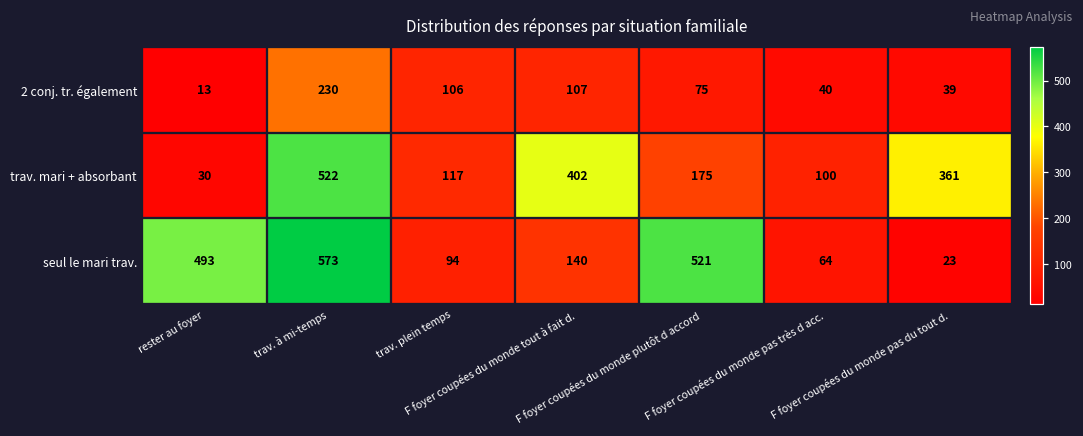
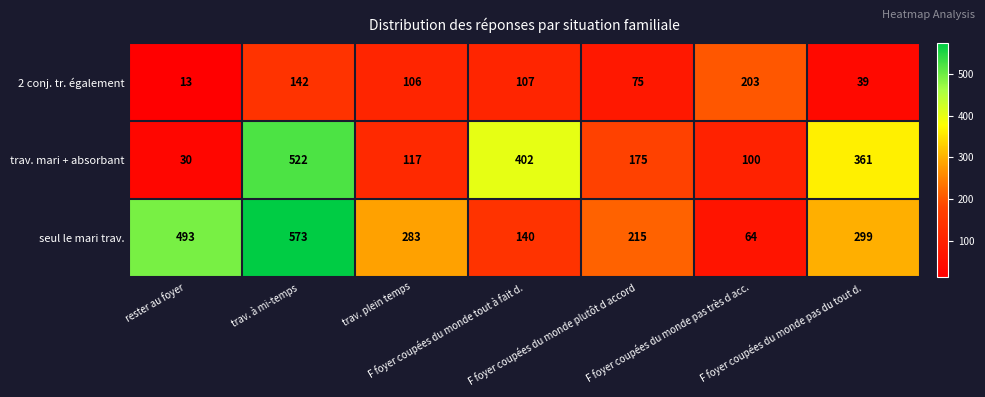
  {
    "2 conj. tr. également": {
      "rester au foyer": 13,
-     "trav. à mi-temps": 230,
+     "trav. à mi-temps": 142,
      "trav. plein temps": 106,
      "F foyer coupées du monde tout à fait d.": 107,
      "F foyer coupées du monde plutôt d accord": 75,
-     "F foyer coupées du monde pas très d acc.": 40,
+     "F foyer coupées du monde pas très d acc.": 203,
      "F foyer coupées du monde pas du tout d.": 39
    },
    "trav. mari + absorbant": {
      "rester au foyer": 30,
      "trav. à mi-temps": 522,
      "trav. plein temps": 117,
      "F foyer coupées du monde tout à fait d.": 402,
      "F foyer coupées du monde plutôt d accord": 175,
      "F foyer coupées du monde pas très d acc.": 100,
      "F foyer coupées du monde pas du tout d.": 361
    },
    "seul le mari trav.": {
      "rester au foyer": 493,
      "trav. à mi-temps": 573,
-     "trav. plein temps": 94,
+     "trav. plein temps": 283,
      "F foyer coupées du monde tout à fait d.": 140,
-     "F foyer coupées du monde plutôt d accord": 521,
+     "F foyer coupées du monde plutôt d accord": 215,
      "F foyer coupées du monde pas très d acc.": 64,
-     "F foyer coupées du monde pas du tout d.": 23
+     "F foyer coupées du monde pas du tout d.": 299
    }
  }
